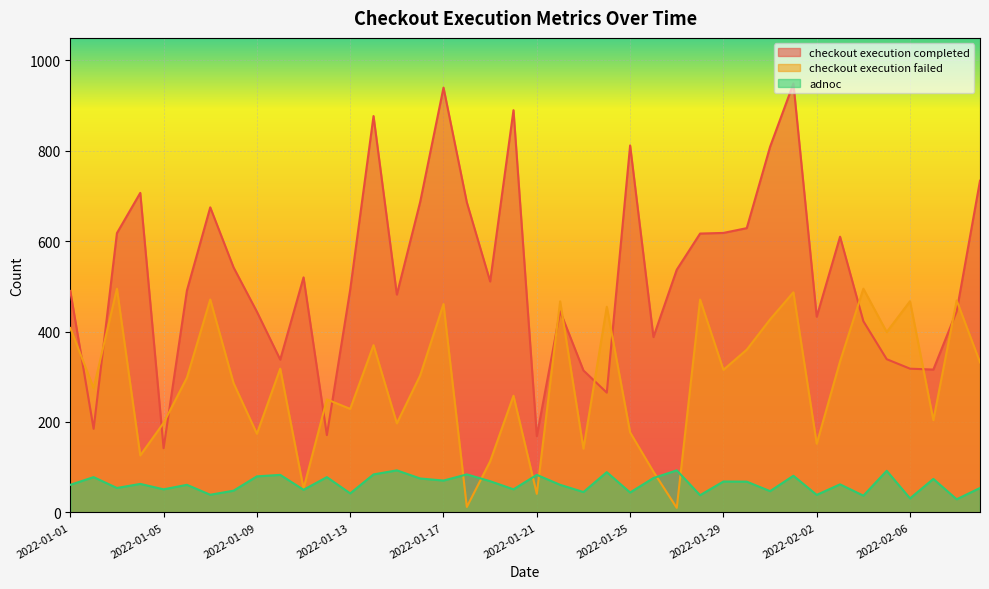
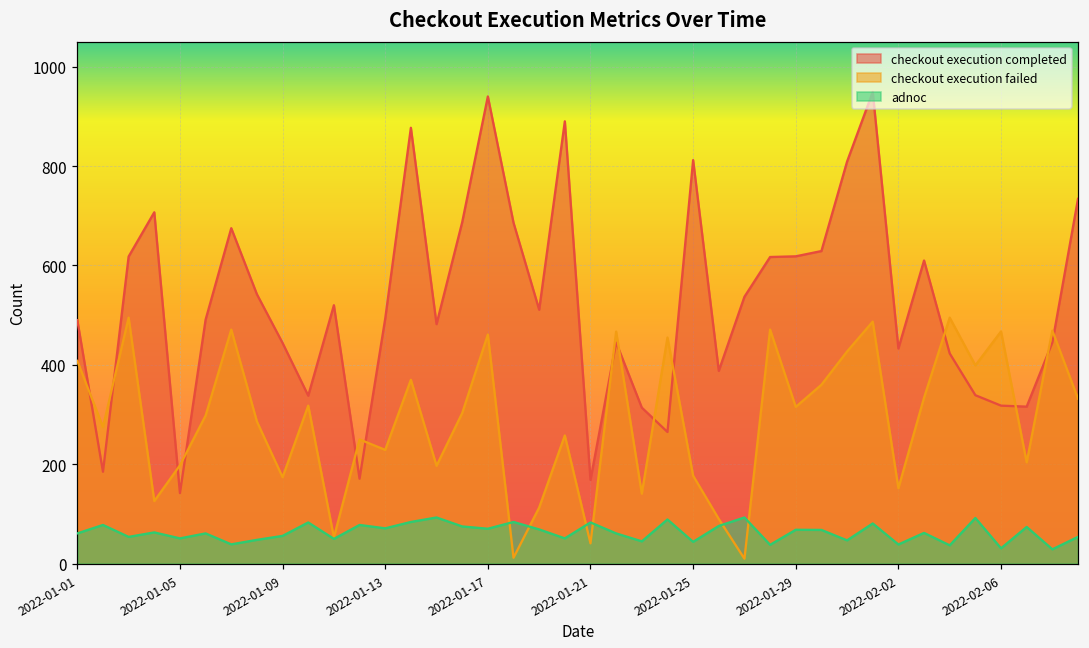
  {
    "checkout execution completed": {
      "2022-01-01": 490,
      "2022-01-05": 140,
      "2022-01-09": 440,
      "2022-01-13": 490,
      "2022-01-17": 940,
      "2022-01-21": 170,
      "2022-01-25": 810,
      "2022-01-29": 620,
      "2022-02-02": 430,
      "2022-02-06": 320
    },
    "checkout execution failed": {
      "2022-01-01": 410,
      "2022-01-05": 200,
      "2022-01-09": 170,
      "2022-01-13": 230,
      "2022-01-17": 460,
      "2022-01-21": 40,
      "2022-01-25": 180,
      "2022-01-29": 320,
      "2022-02-02": 150,
      "2022-02-06": 470
    },
    "adnoc": {
      "2022-01-01": 60,
      "2022-01-05": 50,
-     "2022-01-09": 80,
-     "2022-01-13": 40,
+     "2022-01-09": 60,
+     "2022-01-13": 70,
      "2022-01-17": 70,
      "2022-01-21": 80,
      "2022-01-25": 40,
      "2022-01-29": 70,
      "2022-02-02": 40,
      "2022-02-06": 30
    }
  }
